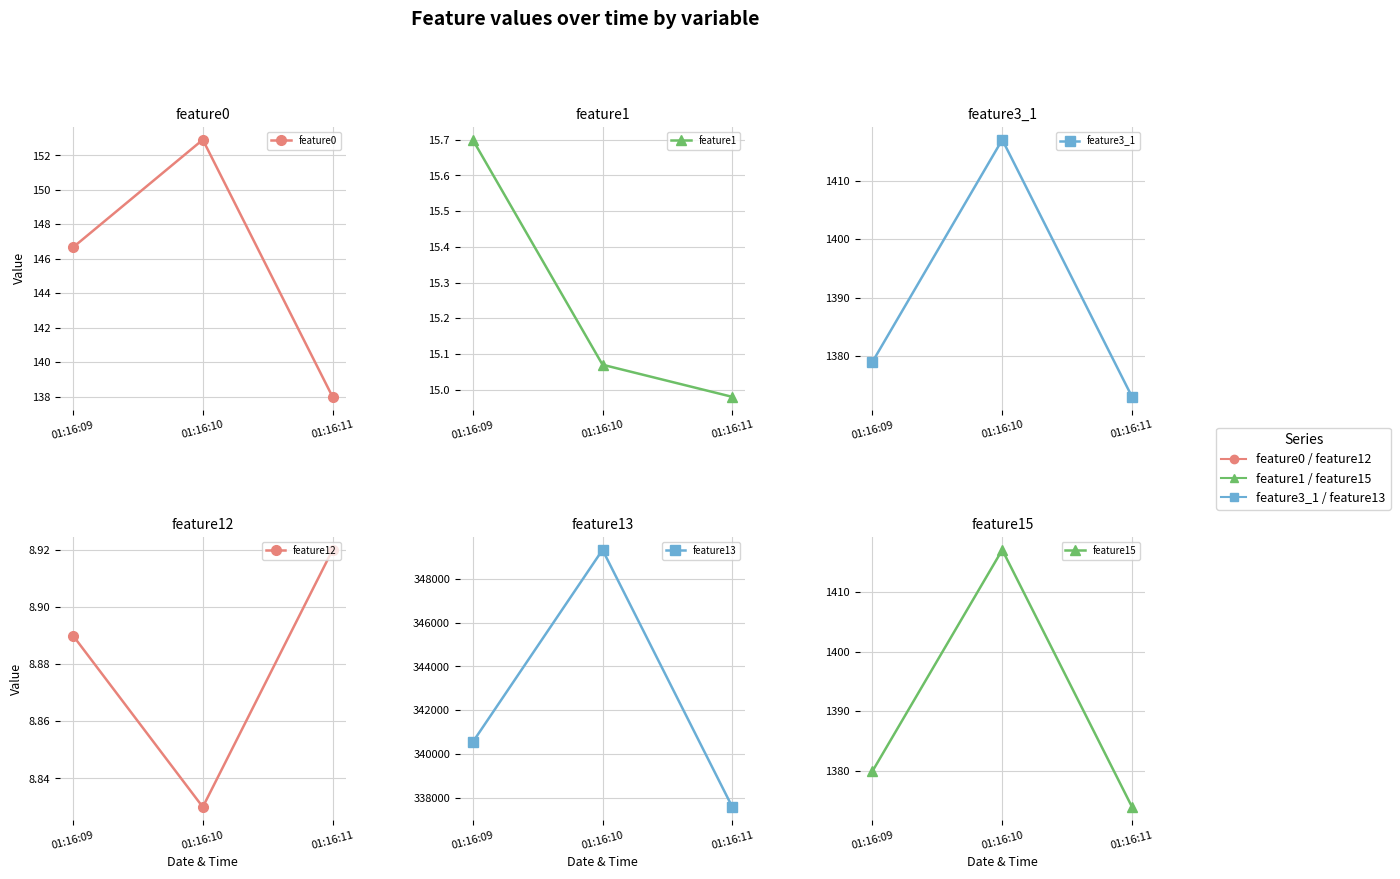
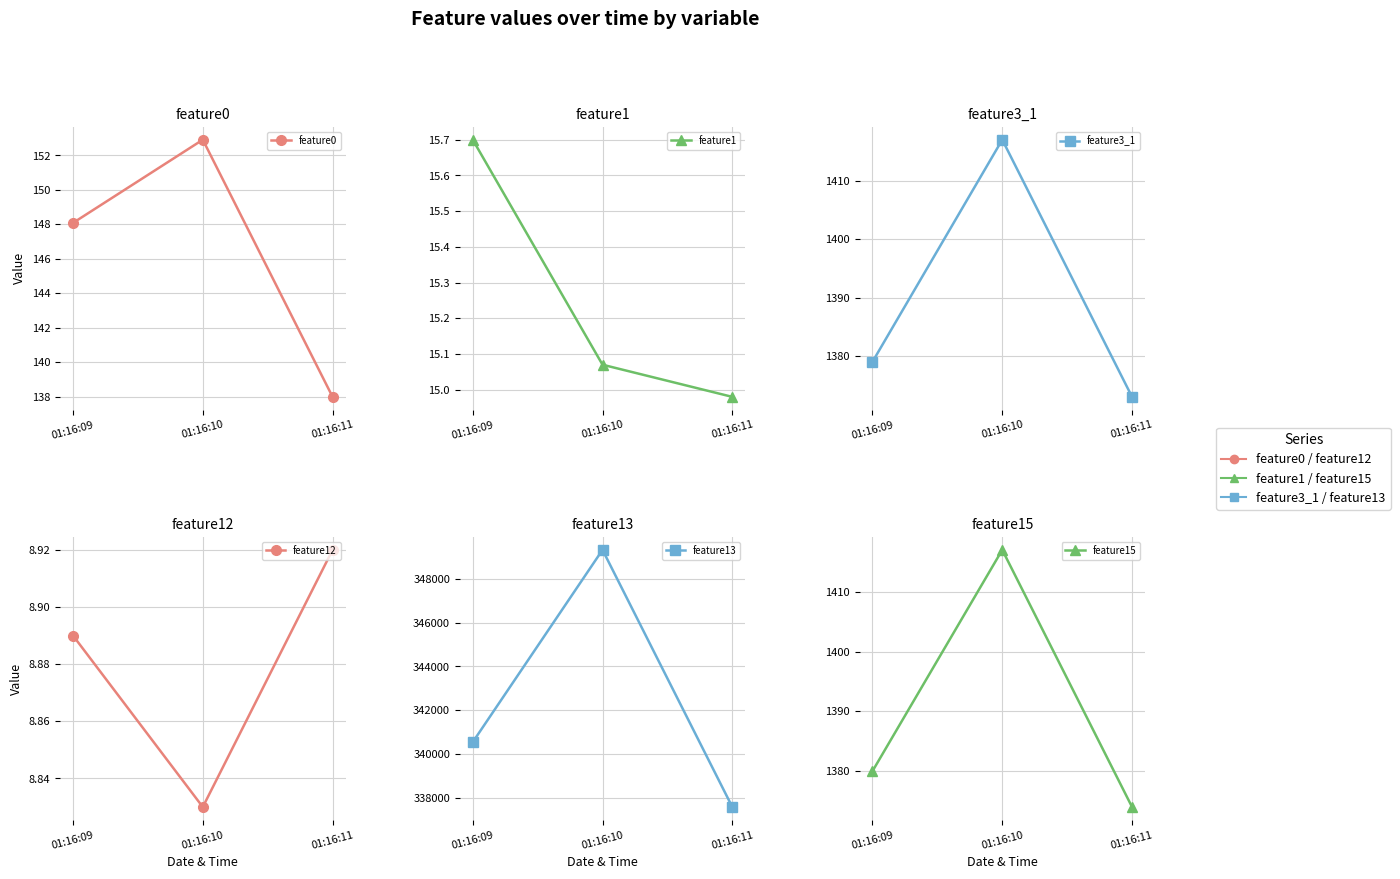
  {
    "feature0": {
-     "01:16:09": 146.7,
+     "01:16:09": 148.1,
      "01:16:10": 152.9,
      "01:16:11": 138.0
    },
    "feature1": {
      "01:16:09": 15.70,
      "01:16:10": 15.07,
      "01:16:11": 14.98
    },
    "feature3_1": {
      "01:16:09": 1379,
      "01:16:10": 1417,
      "01:16:11": 1373
    },
    "feature12": {
      "01:16:09": 8.890,
      "01:16:10": 8.830
    },
    "feature13": {
      "01:16:09": 340500,
      "01:16:10": 349300,
      "01:16:11": 337600
    },
    "feature15": {
      "01:16:09": 1380,
      "01:16:10": 1417,
      "01:16:11": 1374
    }
  }
